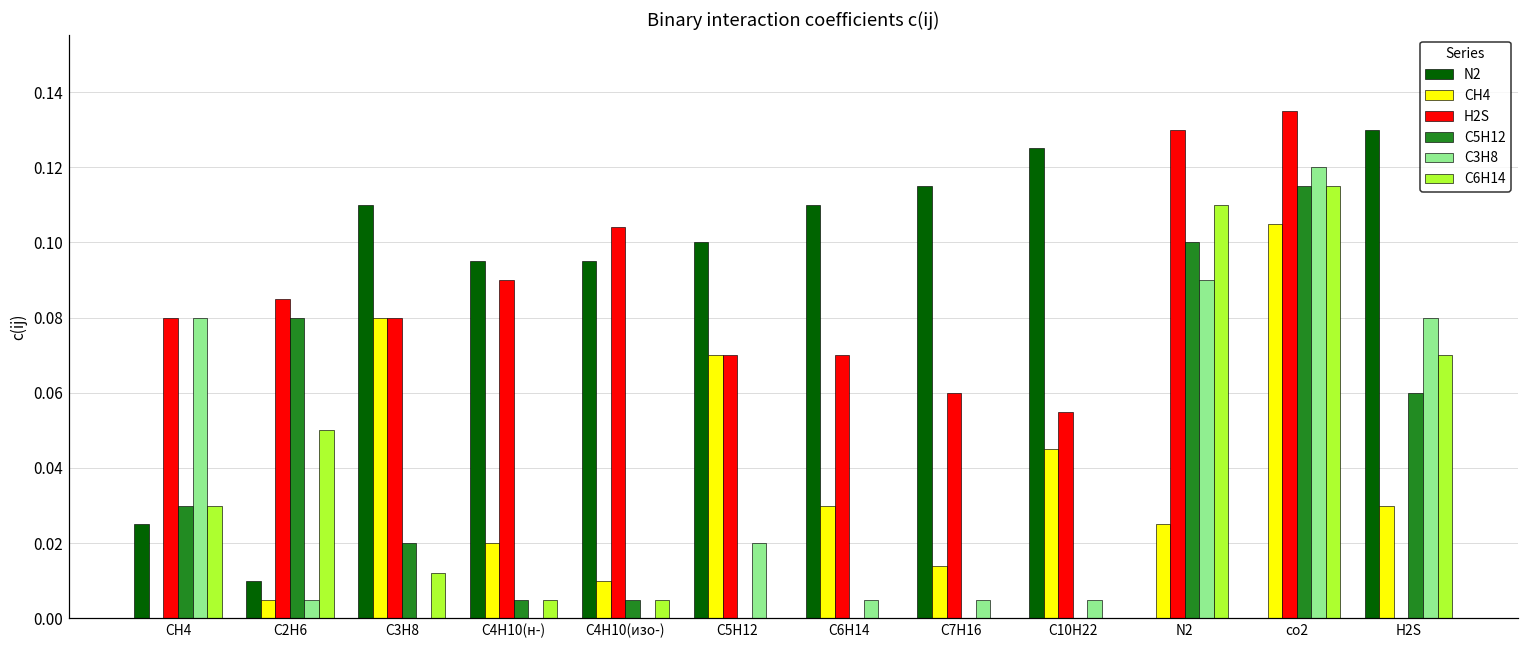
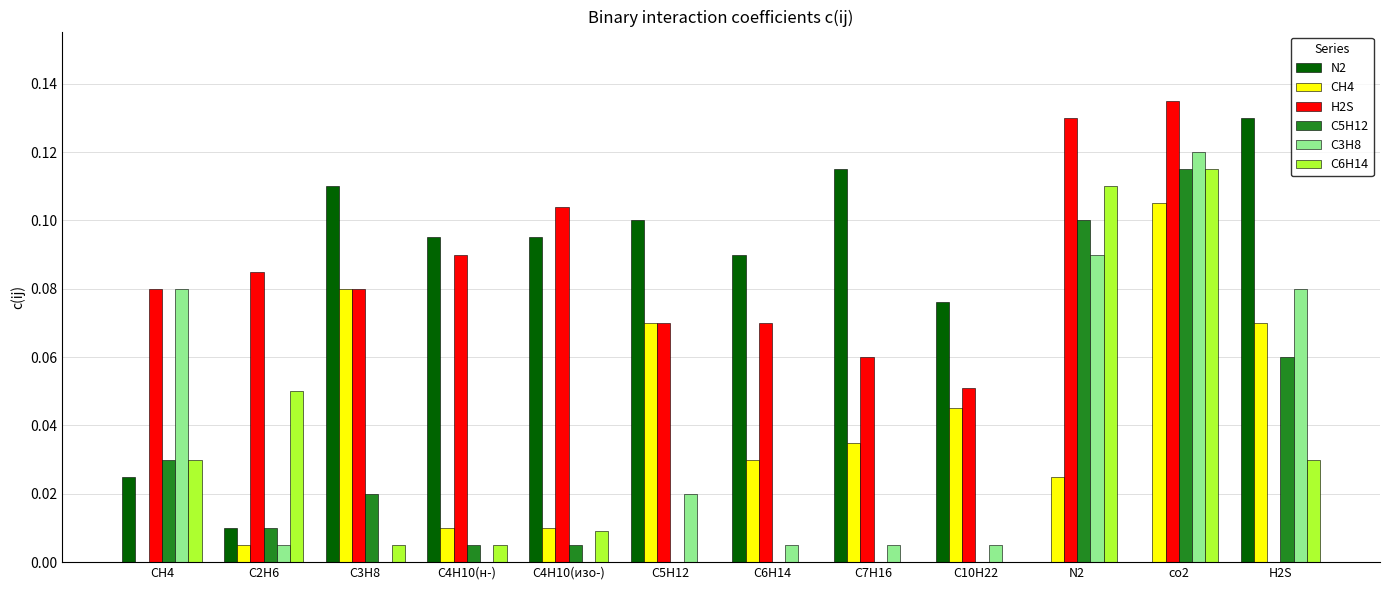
  {
    "N2": {
      "CH4": 0.025,
      "C2H6": 0.010,
      "C3H8": 0.110,
      "C4H10(н-)": 0.095,
      "C4H10(изо-)": 0.095,
      "C5H12": 0.100,
-     "C6H14": 0.11,
+     "C6H14": 0.09,
      "C7H16": 0.115,
-     "С10Н22": 0.125,
+     "С10Н22": 0.076,
      "N2": 0.000,
      "co2": 0.000,
      "H2S": 0.130
    },
    "CH4": {
      "CH4": 0.000,
      "C2H6": 0.005,
      "C3H8": 0.080,
-     "C4H10(н-)": 0.02,
+     "C4H10(н-)": 0.01,
      "C4H10(изо-)": 0.010,
      "C5H12": 0.070,
      "C6H14": 0.030,
-     "C7H16": 0.014,
+     "C7H16": 0.035,
      "С10Н22": 0.045,
      "N2": 0.025,
      "co2": 0.105,
-     "H2S": 0.03
+     "H2S": 0.07
    },
    "H2S": {
      "CH4": 0.080,
      "C2H6": 0.085,
      "C3H8": 0.080,
      "C4H10(н-)": 0.090,
      "C4H10(изо-)": 0.104,
      "C5H12": 0.070,
      "C6H14": 0.070,
      "C7H16": 0.060,
-     "С10Н22": 0.055,
+     "С10Н22": 0.051,
      "N2": 0.130,
      "co2": 0.135,
      "H2S": 0.000
    },
    "C5H12": {
      "CH4": 0.03,
-     "C2H6": 0.08,
+     "C2H6": 0.01,
      "C3H8": 0.02,
      "C4H10(н-)": 0.005,
      "C4H10(изо-)": 0.005,
      "C5H12": 0.00,
      "C6H14": 0.00,
      "C7H16": 0.00,
      "С10Н22": 0.00,
      "N2": 0.10,
      "co2": 0.115,
      "H2S": 0.06
    },
    "C3H8": {
      "CH4": 0.080,
      "C2H6": 0.005,
      "C3H8": 0.000,
      "C4H10(н-)": 0.000,
      "C4H10(изо-)": 0.000,
      "C5H12": 0.020,
      "C6H14": 0.005,
      "C7H16": 0.005,
      "С10Н22": 0.005,
      "N2": 0.090,
      "co2": 0.120,
      "H2S": 0.080
    },
    "C6H14": {
      "CH4": 0.030,
      "C2H6": 0.050,
-     "C3H8": 0.012,
+     "C3H8": 0.005,
      "C4H10(н-)": 0.005,
-     "C4H10(изо-)": 0.005,
+     "C4H10(изо-)": 0.009,
      "C5H12": 0.000,
      "C6H14": 0.000,
      "C7H16": 0.000,
      "С10Н22": 0.000,
      "N2": 0.110,
      "co2": 0.115,
-     "H2S": 0.07
+     "H2S": 0.03
    }
  }
